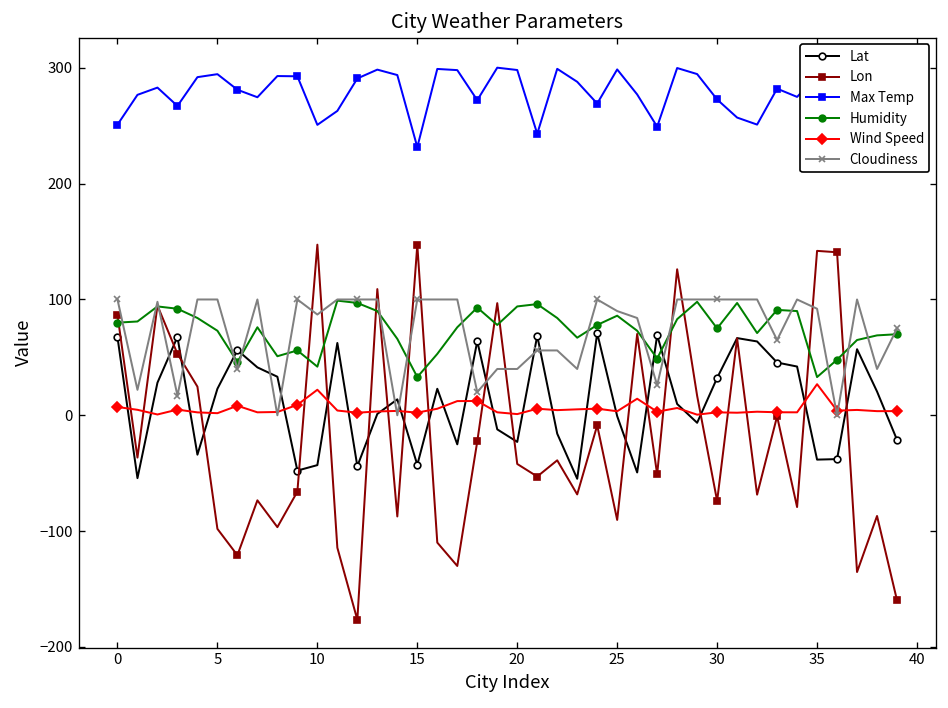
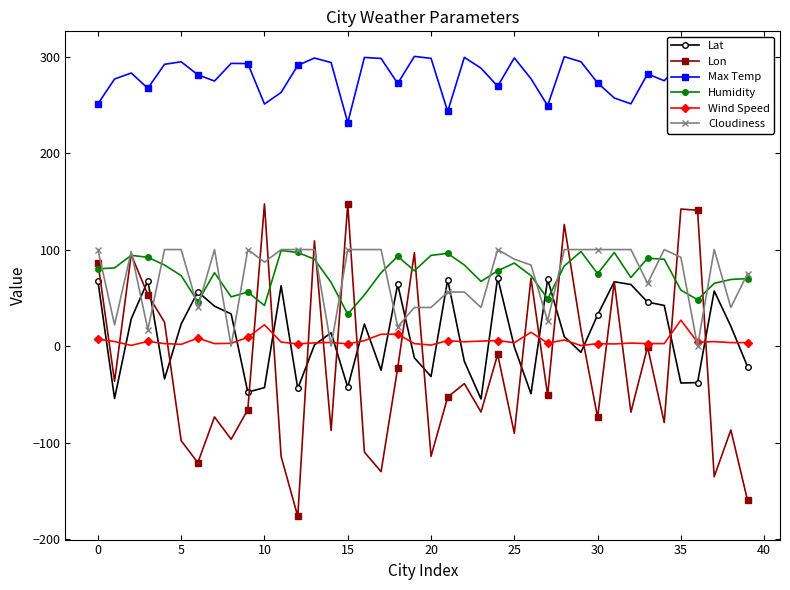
  {
    "Lat": {
      "0": 70,
      "5": 20,
      "10": -40,
      "15": -40,
-     "20": -20,
+     "20": -30,
      "25": 0,
      "30": 30,
      "35": -40
    },
    "Lon": {
      "0": 90,
      "5": -100,
      "10": 150,
      "15": 150,
-     "20": -40,
+     "20": -110,
      "25": -90,
      "30": -70,
      "35": 140
    },
    "Max Temp": {
      "0": 250,
      "5": 290,
      "10": 250,
      "15": 230,
      "20": 300,
      "25": 300,
      "30": 270
    },
    "Humidity": {
      "0": 80,
      "5": 70,
      "10": 40,
      "15": 30,
      "20": 90,
      "25": 90,
      "30": 80,
-     "35": 30
+     "35": 60
    },
    "Wind Speed": {
      "0": 10,
      "5": 0,
      "10": 20,
      "15": 0,
      "20": 0,
      "25": 0,
      "30": 0,
      "35": 30
    },
    "Cloudiness": {
      "0": 100,
      "5": 100,
      "10": 90,
      "15": 100,
      "20": 40,
      "25": 90,
      "30": 100,
      "35": 90
    }
  }
